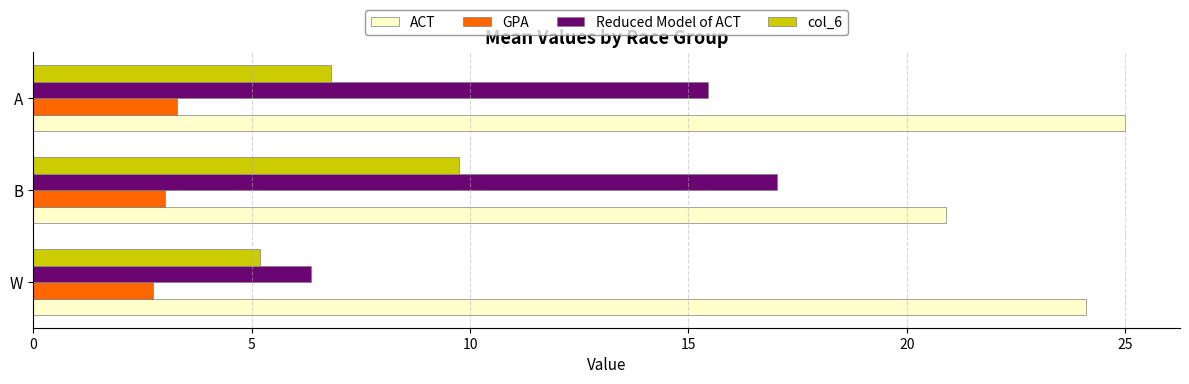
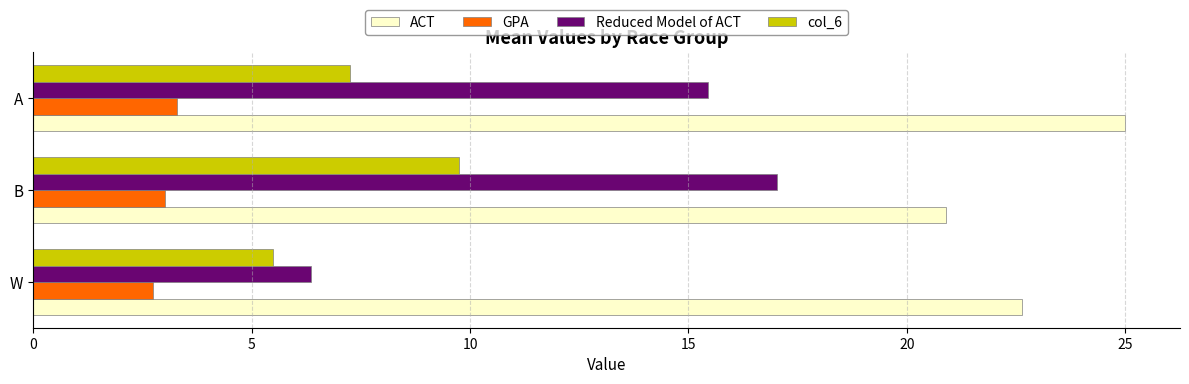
  {
    "ACT": {
      "A": 25.0,
      "B": 20.9,
-     "W": 24.1
+     "W": 22.6
    },
    "GPA": {
      "A": 3.3,
      "B": 3.0,
      "W": 2.8
    },
    "Reduced Model of ACT": {
      "A": 15.4,
      "B": 17.0,
      "W": 6.4
    },
    "col_6": {
-     "A": 6.8,
+     "A": 7.3,
      "B": 9.8,
-     "W": 5.2
+     "W": 5.5
    }
  }
